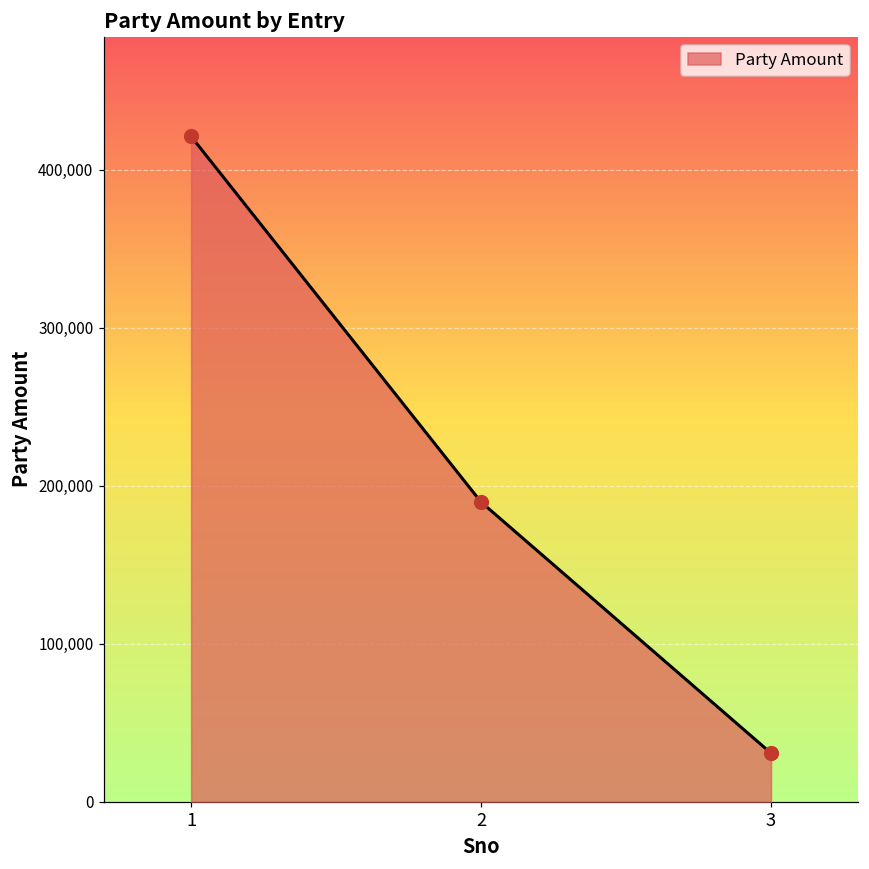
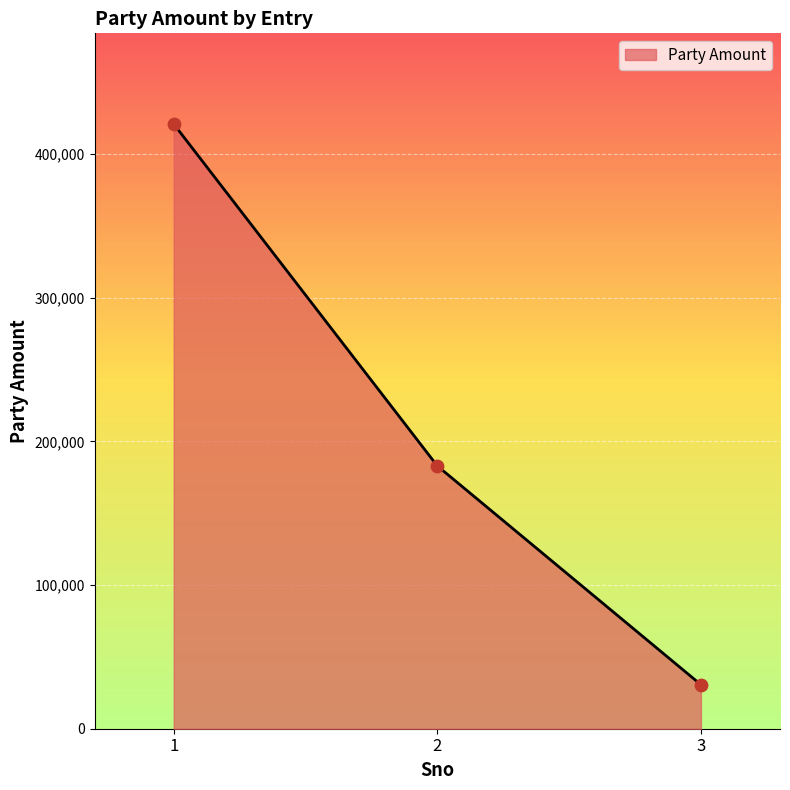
  {
    "1": "421,000",
-   "2": "190,000",
+   "2": "183,000",
    "3": "31,000"
  }
